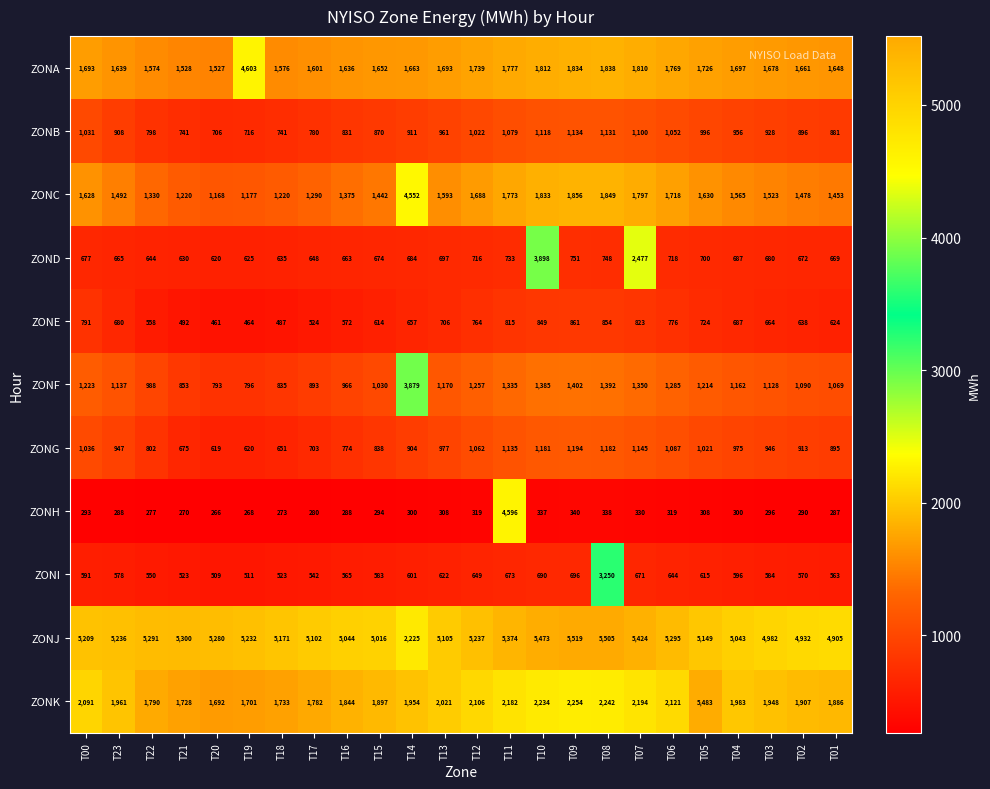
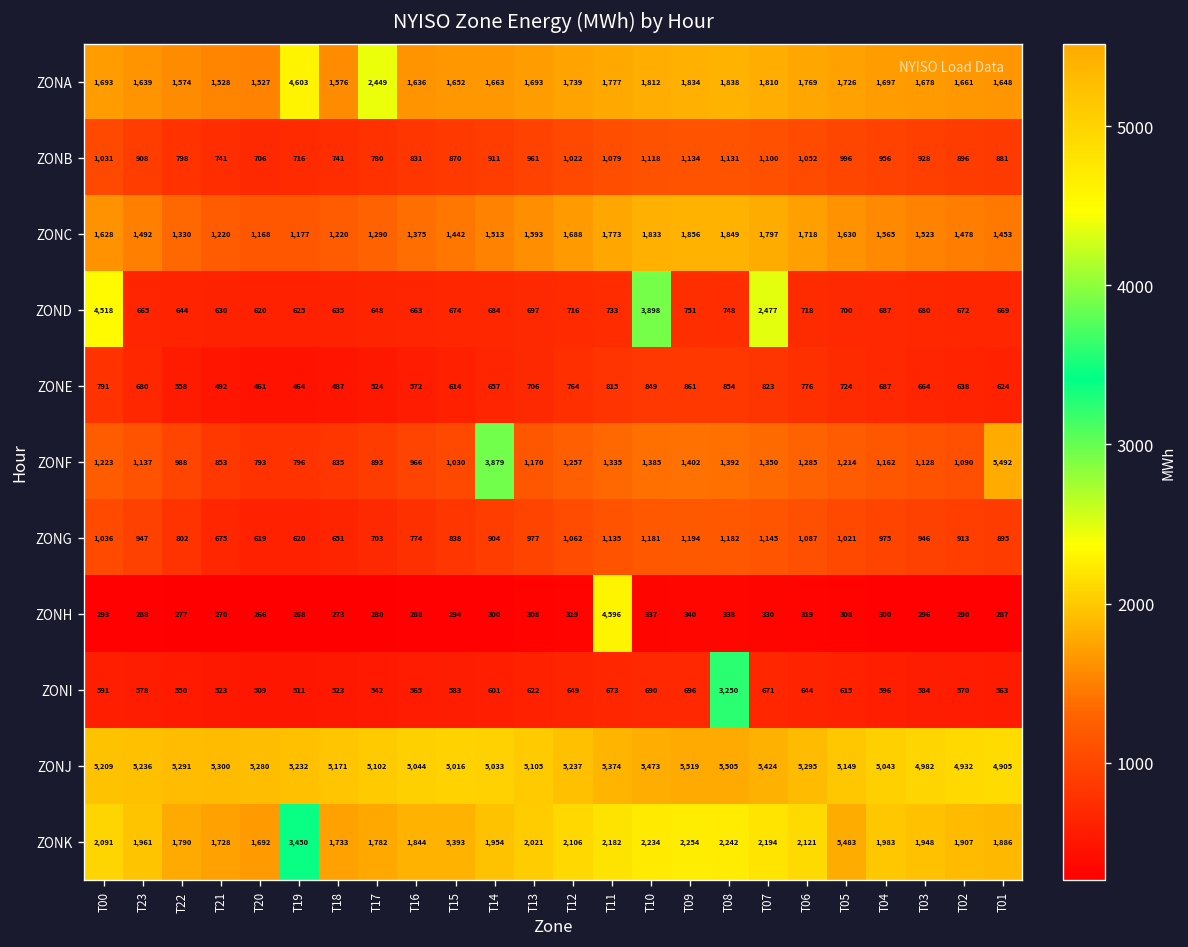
  {
    "ZONA": {
      "T00": "1,693",
      "T23": "1,639",
      "T22": "1,574",
      "T21": "1,528",
      "T20": "1,527",
      "T19": "4,603",
      "T18": "1,576",
-     "T17": "1,601",
+     "T17": "2,449",
      "T16": "1,636",
      "T15": "1,652",
      "T14": "1,663",
      "T13": "1,693",
      "T12": "1,739",
      "T11": "1,777",
      "T10": "1,812",
      "T09": "1,834",
      "T08": "1,838",
      "T07": "1,810",
      "T06": "1,769",
      "T05": "1,726",
      "T04": "1,697",
      "T03": "1,678",
      "T01": "1,648"
    },
    "ZONC": {
      "T00": "1,628",
      "T23": "1,492",
      "T22": "1,330",
      "T21": "1,220",
      "T20": "1,168",
      "T19": "1,177",
      "T18": "1,220",
      "T17": "1,290",
      "T16": "1,375",
      "T15": "1,442",
-     "T14": "4,552",
+     "T14": "1,513",
      "T13": "1,593",
      "T12": "1,688",
      "T11": "1,773",
      "T10": "1,833",
      "T09": "1,856",
      "T08": "1,849",
      "T07": "1,797",
      "T06": "1,718",
      "T05": "1,630",
      "T04": "1,565",
      "T03": "1,523",
      "T02": "1,478",
      "T01": "1,453"
    },
    "ZOND": {
-     "T00": "677",
+     "T00": "4,518",
      "T23": "665",
      "T22": "644",
      "T21": "630",
      "T20": "620",
      "T19": "625",
      "T18": "635",
      "T17": "648",
      "T16": "663",
      "T15": "674",
      "T14": "684",
      "T13": "697",
      "T12": "716",
      "T11": "733",
      "T10": "3,898",
      "T09": "751",
      "T08": "748",
      "T07": "2,477",
      "T06": "718",
      "T05": "700",
      "T04": "687",
      "T03": "680",
      "T02": "672",
      "T01": "669"
    },
    "ZONF": {
      "T00": "1,223",
      "T23": "1,137",
      "T22": "988",
      "T21": "853",
      "T20": "793",
      "T19": "796",
      "T18": "835",
      "T17": "893",
      "T16": "966",
      "T15": "1,030",
      "T14": "3,879",
      "T13": "1,170",
      "T12": "1,257",
      "T11": "1,335",
      "T10": "1,385",
      "T09": "1,402",
      "T08": "1,392",
      "T07": "1,350",
      "T06": "1,285",
      "T05": "1,214",
      "T04": "1,162",
      "T03": "1,128",
      "T02": "1,090",
-     "T01": "1,069"
+     "T01": "5,492"
    },
    "ZONJ": {
      "T00": "5,209",
      "T23": "5,236",
      "T22": "5,291",
      "T21": "5,300",
      "T20": "5,280",
      "T19": "5,232",
      "T18": "5,171",
      "T17": "5,102",
      "T16": "5,044",
      "T15": "5,016",
-     "T14": "2,225",
+     "T14": "5,033",
      "T13": "5,105",
      "T12": "5,237",
      "T11": "5,374",
      "T10": "5,473",
      "T09": "5,519",
      "T08": "5,505",
      "T07": "5,424",
      "T06": "5,295",
      "T05": "5,149",
      "T04": "5,043",
      "T03": "4,982",
      "T02": "4,932",
      "T01": "4,905"
    },
    "ZONK": {
      "T00": "2,091",
      "T23": "1,961",
      "T22": "1,790",
      "T21": "1,728",
      "T20": "1,692",
-     "T19": "1,701",
+     "T19": "3,450",
      "T18": "1,733",
      "T17": "1,782",
      "T16": "1,844",
-     "T15": "1,897",
+     "T15": "5,393",
      "T14": "1,954",
      "T13": "2,021",
      "T12": "2,106",
      "T11": "2,182",
      "T10": "2,234",
      "T09": "2,254",
      "T08": "2,242",
      "T07": "2,194",
      "T06": "2,121",
      "T05": "5,483",
      "T04": "1,983",
      "T03": "1,948",
      "T02": "1,907",
      "T01": "1,886"
    }
  }
